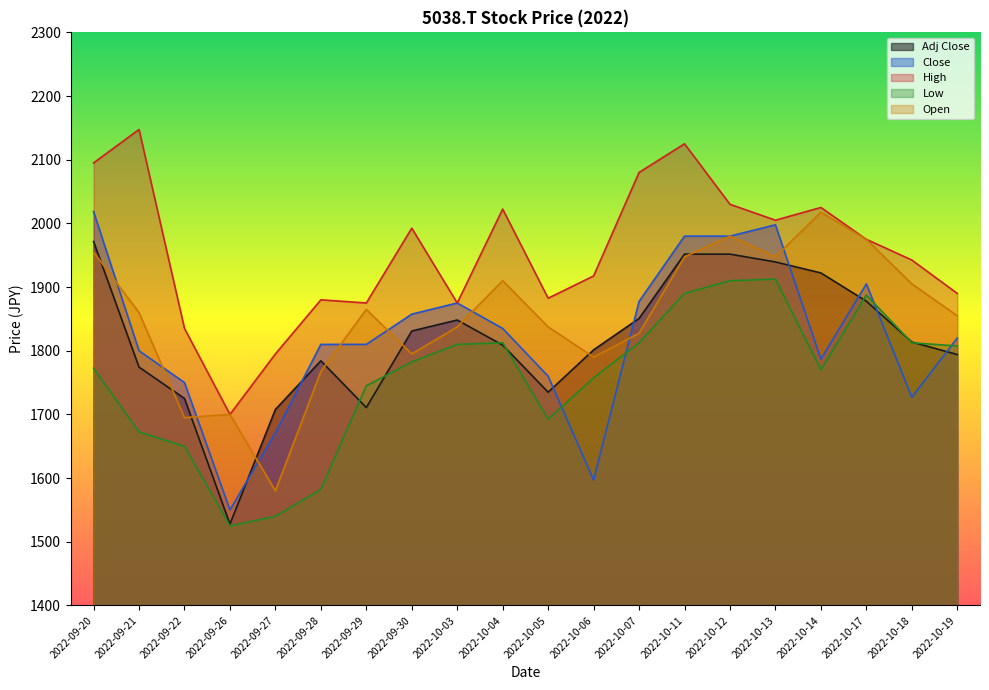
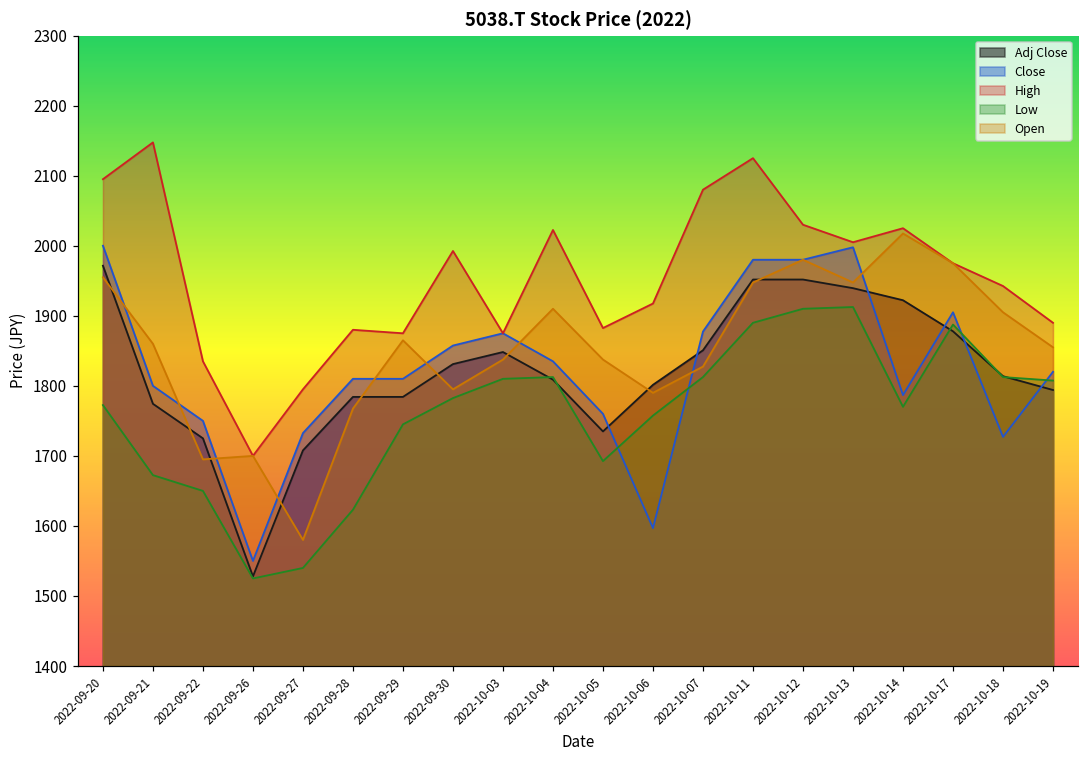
  {
    "Adj Close": {
      "2022-09-20": 1970,
      "2022-09-21": 1770,
      "2022-09-22": 1730,
      "2022-09-27": 1710,
      "2022-09-28": 1780,
-     "2022-09-29": 1710,
+     "2022-09-29": 1780,
      "2022-09-30": 1830,
      "2022-10-03": 1850,
      "2022-10-05": 1730,
      "2022-10-06": 1800,
      "2022-10-07": 1850,
      "2022-10-11": 1950,
      "2022-10-12": 1950,
      "2022-10-13": 1940,
      "2022-10-14": 1920,
      "2022-10-17": 1880,
      "2022-10-19": 1790
    },
    "Close": {
-     "2022-09-20": 2020,
+     "2022-09-20": 2000,
      "2022-09-21": 1800,
      "2022-09-22": 1750,
      "2022-09-26": 1550,
-     "2022-09-27": 1670,
+     "2022-09-27": 1730,
      "2022-09-28": 1810,
      "2022-09-29": 1810,
      "2022-09-30": 1860,
      "2022-10-04": 1840,
      "2022-10-05": 1760,
      "2022-10-06": 1600,
      "2022-10-07": 1880,
      "2022-10-11": 1980,
      "2022-10-13": 2000,
      "2022-10-14": 1790,
      "2022-10-17": 1910,
      "2022-10-18": 1730,
      "2022-10-19": 1820
    },
    "Low": {
      "2022-09-20": 1770,
      "2022-09-21": 1670,
      "2022-09-22": 1650,
      "2022-09-27": 1540,
-     "2022-09-28": 1580,
+     "2022-09-28": 1620,
      "2022-09-29": 1750,
      "2022-09-30": 1780,
      "2022-10-03": 1810,
      "2022-10-05": 1690,
      "2022-10-06": 1760,
      "2022-10-07": 1810,
      "2022-10-11": 1890,
      "2022-10-12": 1910,
      "2022-10-13": 1910,
      "2022-10-14": 1770,
      "2022-10-17": 1890,
      "2022-10-19": 1810
    }
  }
